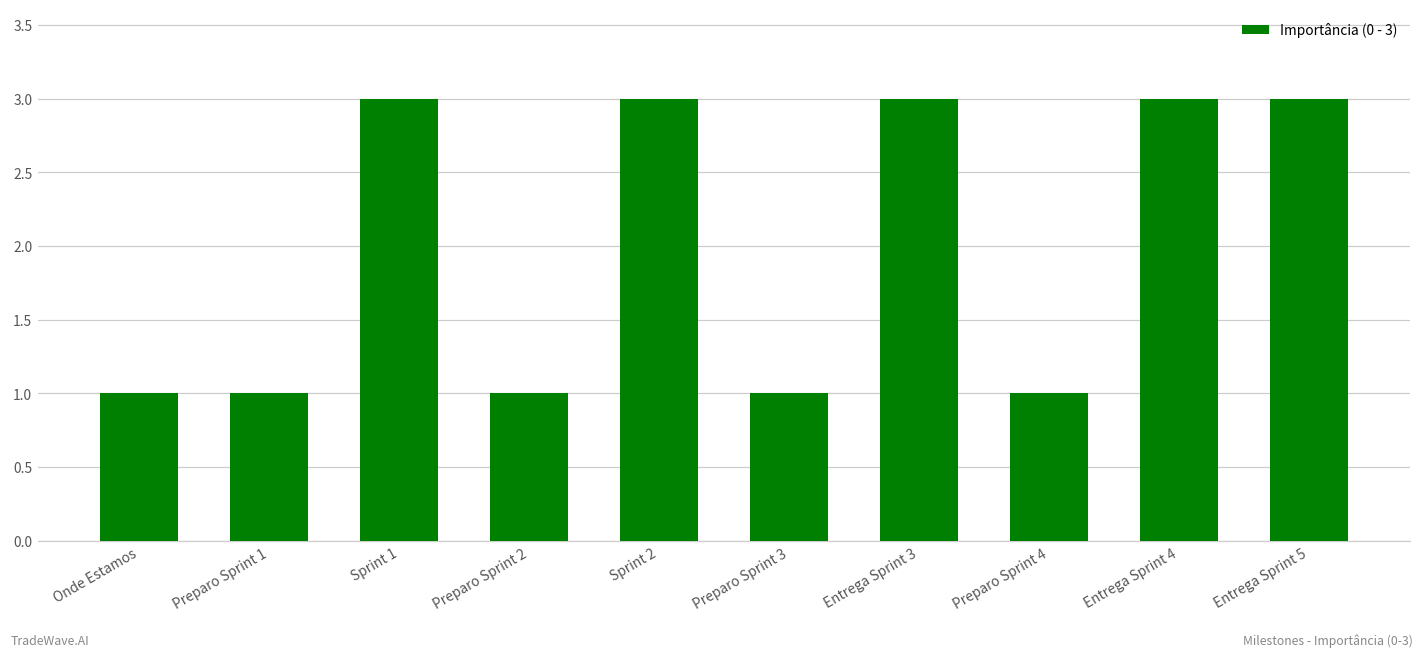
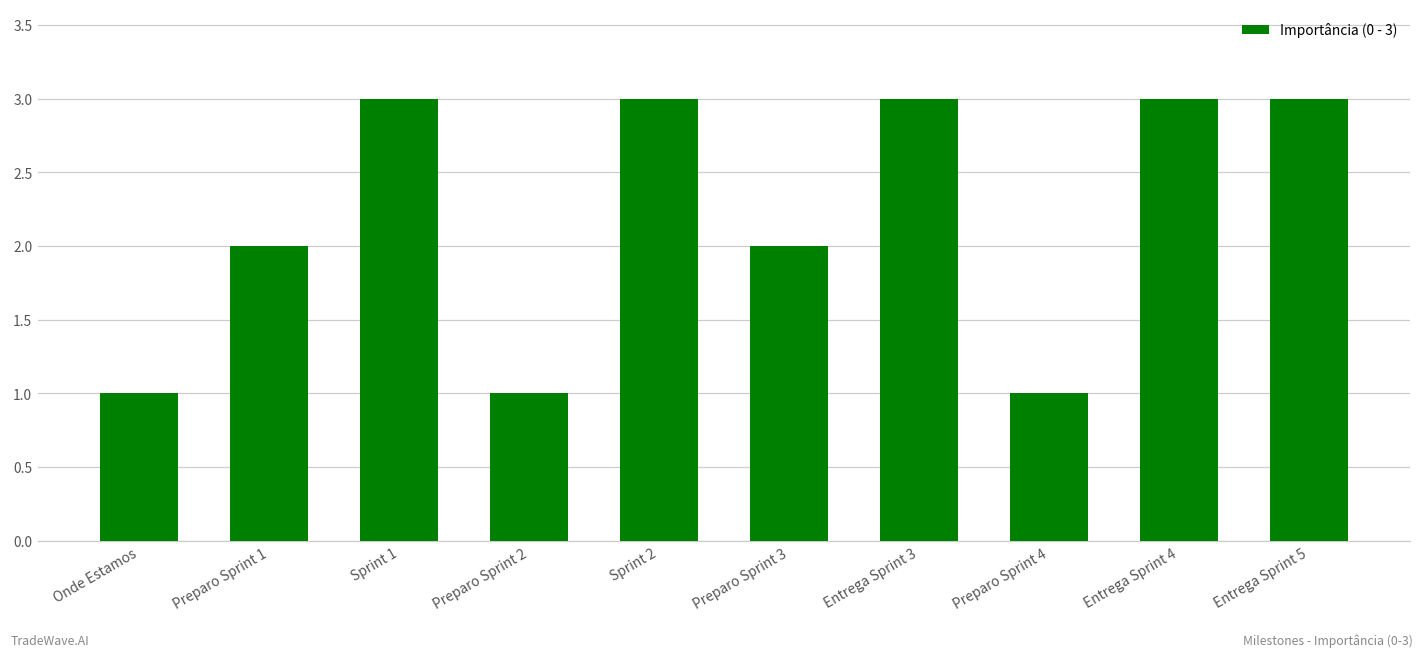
  {
    "Onde Estamos": 1,
-   "Preparo Sprint 1": 1,
+   "Preparo Sprint 1": 2,
    "Sprint 1": 3,
    "Preparo Sprint 2": 1,
    "Sprint 2": 3,
-   "Preparo Sprint 3": 1,
+   "Preparo Sprint 3": 2,
    "Entrega Sprint 3": 3,
    "Preparo Sprint 4": 1,
    "Entrega Sprint 4": 3,
    "Entrega Sprint 5": 3
  }
